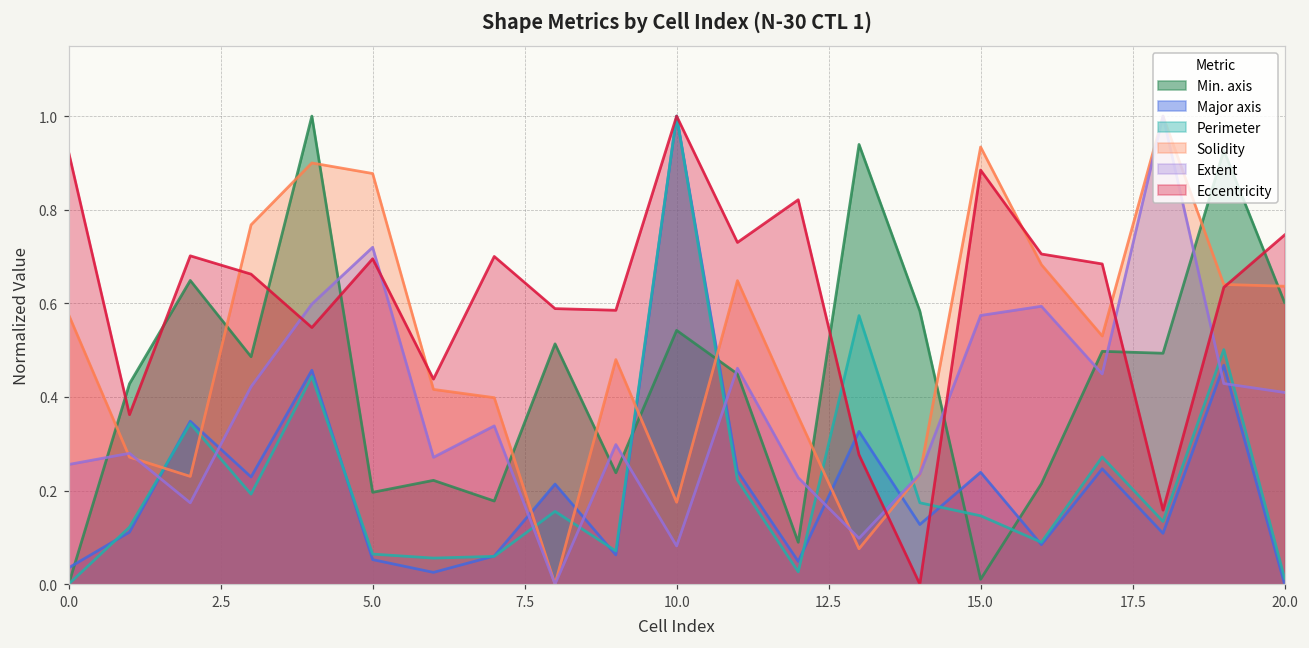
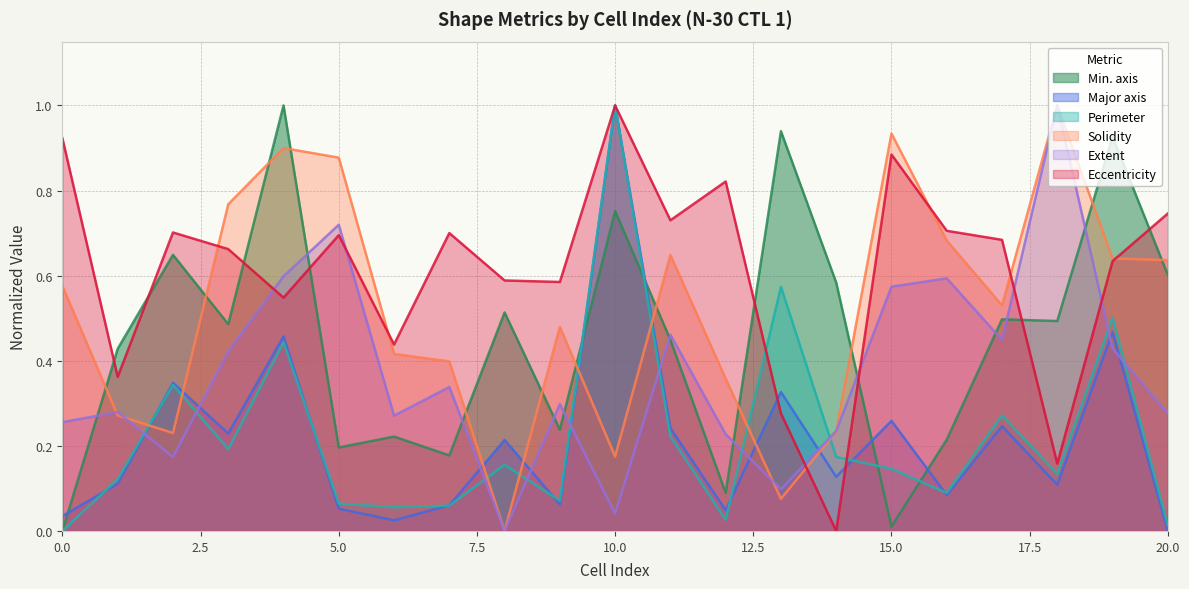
  {
    "Min. axis": {
      "5.0": 0.20,
-     "10.0": 0.54,
+     "10.0": 0.75,
      "15.0": 0.01,
      "20.0": 0.60
    },
    "Major axis": {
      "0.0": 0.03,
      "5.0": 0.05,
-     "15.0": 0.24,
+     "15.0": 0.26,
      "20.0": 0.00
    },
    "Perimeter": {
      "5.0": 0.06,
      "15.0": 0.15,
      "20.0": 0.01
    },
    "Extent": {
      "0.0": 0.26,
      "5.0": 0.72,
-     "10.0": 0.08,
+     "10.0": 0.04,
      "15.0": 0.57,
-     "20.0": 0.41
+     "20.0": 0.28
    }
  }
